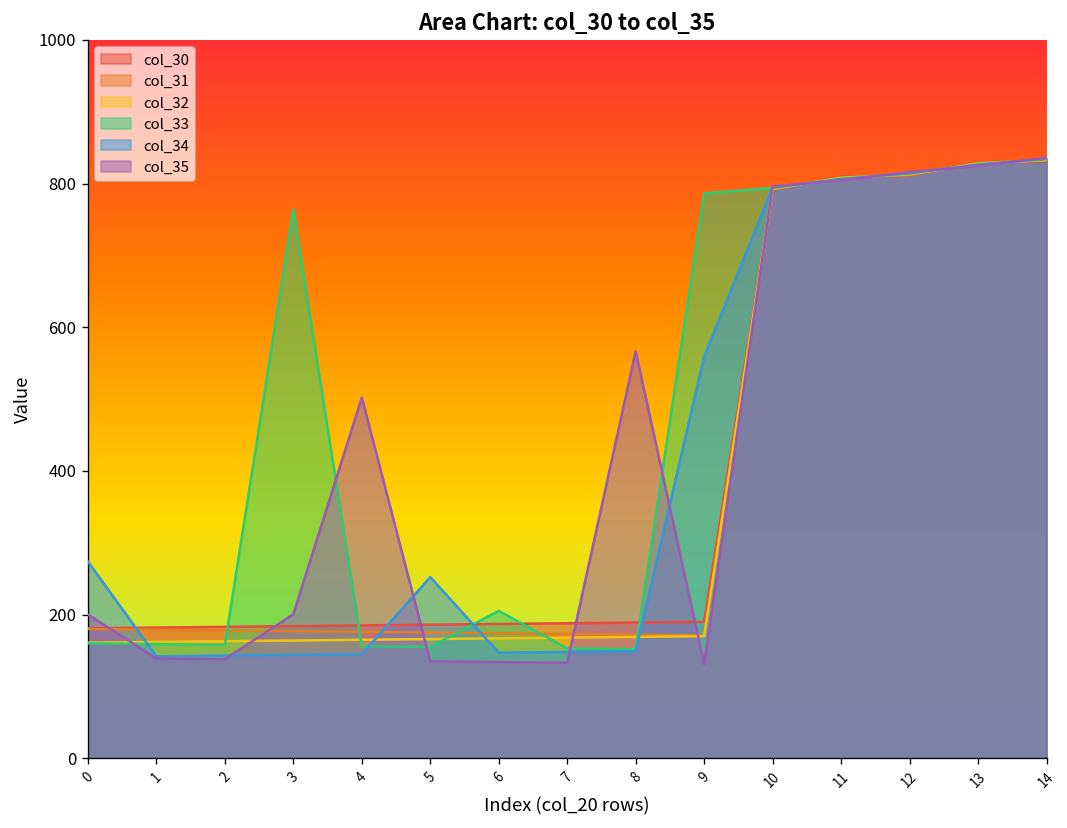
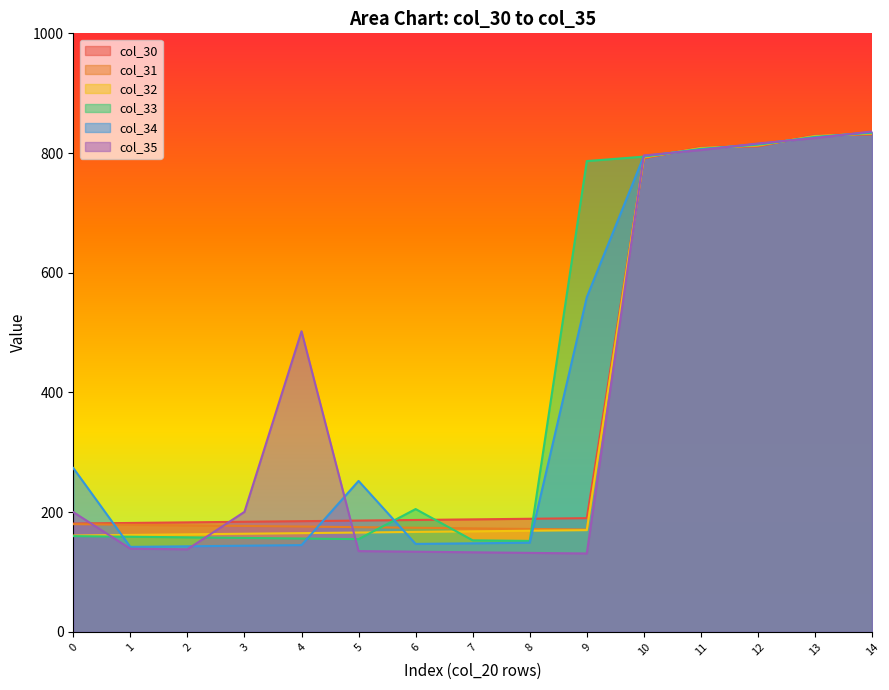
  {
    "col_33": {
      "2": 160,
-     "3": 760,
+     "3": 160,
      "4": 160,
      "5": 160,
      "6": 210,
      "7": 150,
      "9": 790
    },
    "col_34": {
      "0": 270,
      "2": 140,
      "3": 140,
      "4": 150,
      "5": 250,
      "6": 150,
      "7": 150,
      "9": 560
    },
    "col_35": {
      "0": 200,
      "2": 140,
      "3": 200,
      "4": 500,
      "5": 140,
      "6": 130,
      "7": 130,
-     "8": 570,
+     "8": 130,
      "9": 130
    }
  }
